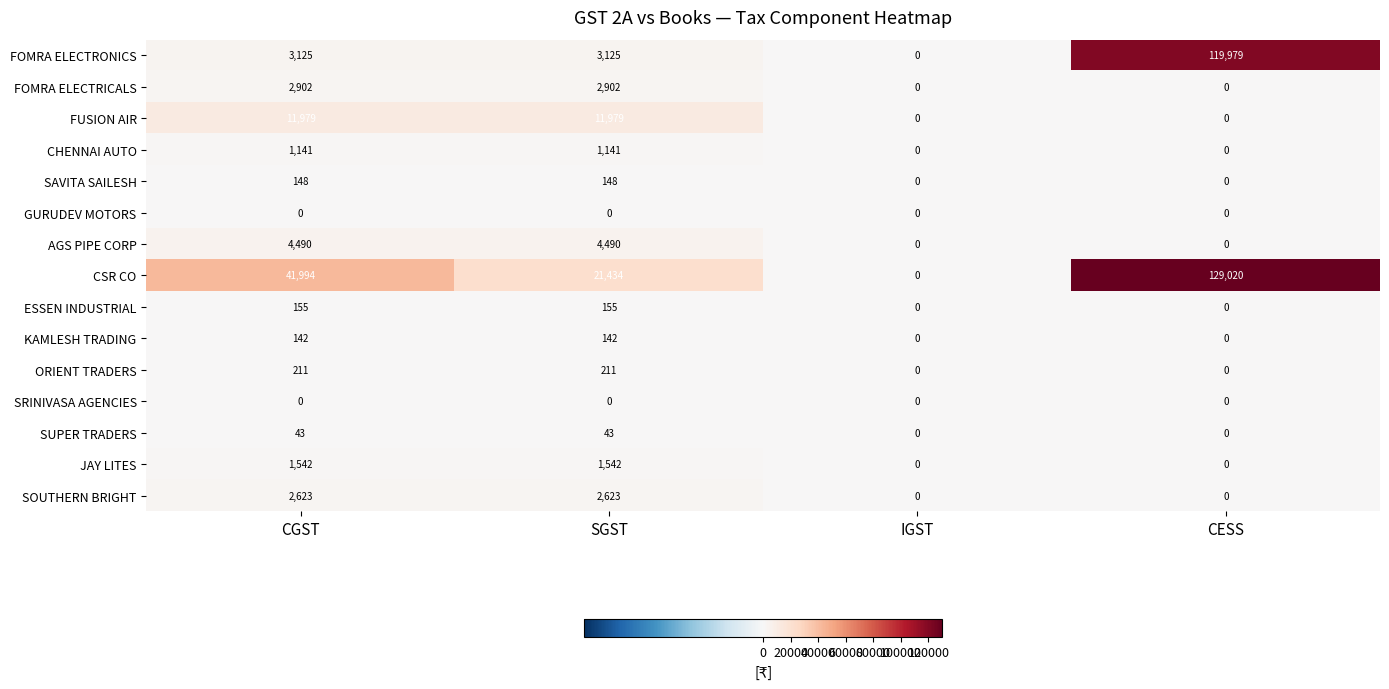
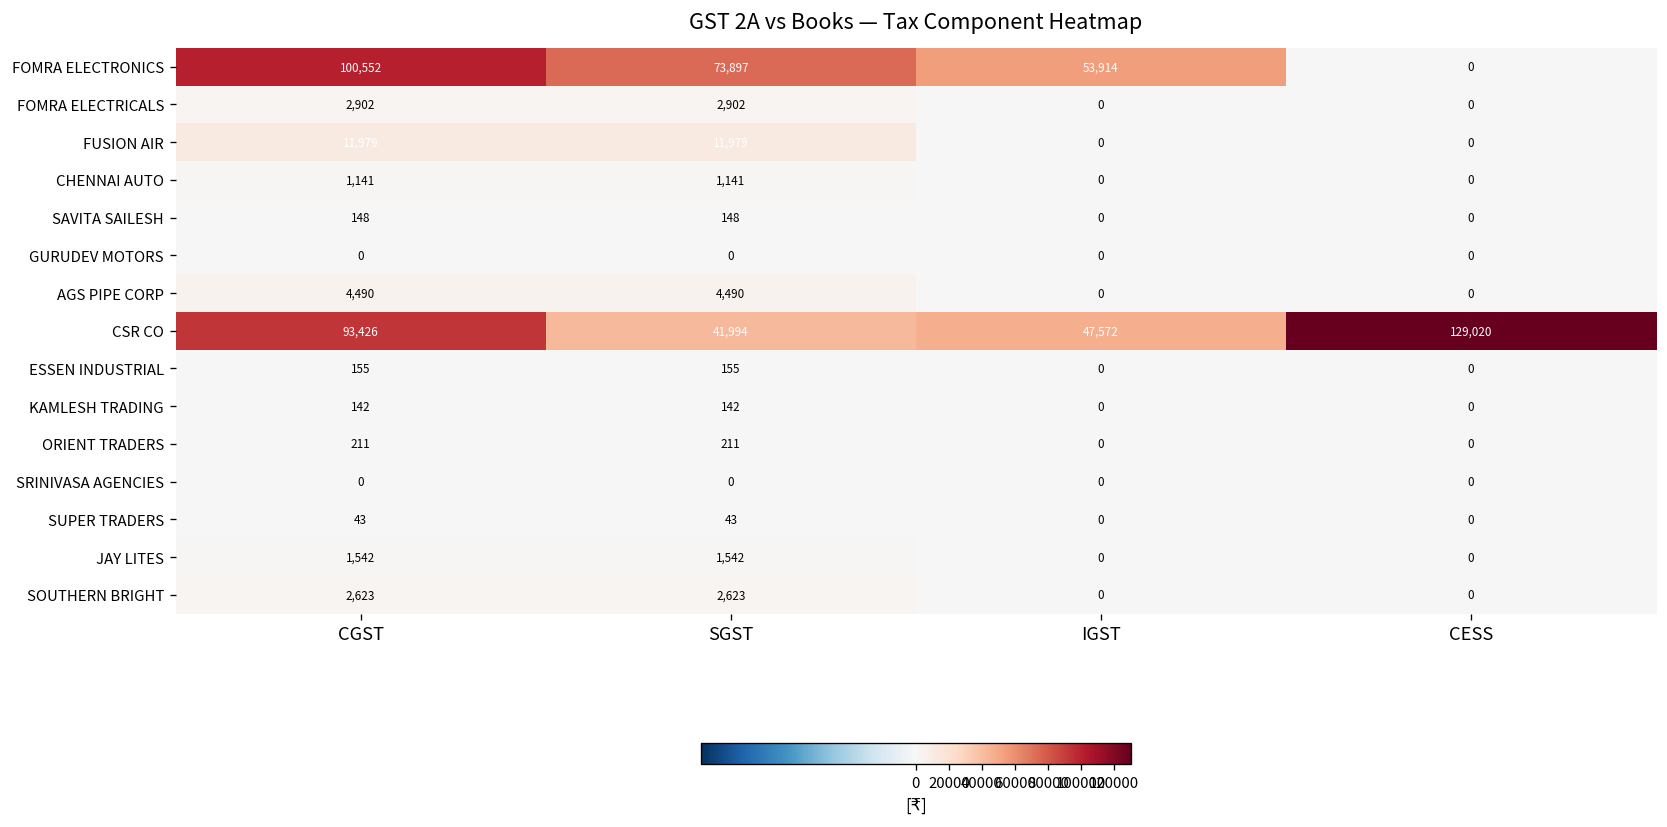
  {
    "FOMRA ELECTRONICS": {
-     "CGST": "3,125",
-     "SGST": "3,125",
-     "IGST": "0",
-     "CESS": "119,979"
+     "CGST": "100,552",
+     "SGST": "73,897",
+     "IGST": "53,914",
+     "CESS": "0"
    },
    "FOMRA ELECTRICALS": {
      "CGST": "2,902",
      "SGST": "2,902",
      "IGST": "0",
      "CESS": "0"
    },
    "FUSION AIR": {
      "IGST": "0",
      "CESS": "0"
    },
    "CHENNAI AUTO": {
      "CGST": "1,141",
      "SGST": "1,141",
      "IGST": "0",
      "CESS": "0"
    },
    "SAVITA SAILESH": {
      "CGST": "148",
      "SGST": "148",
      "IGST": "0",
      "CESS": "0"
    },
    "GURUDEV MOTORS": {
      "CGST": "0",
      "SGST": "0",
      "IGST": "0",
      "CESS": "0"
    },
    "AGS PIPE CORP": {
      "CGST": "4,490",
      "SGST": "4,490",
      "IGST": "0",
      "CESS": "0"
    },
    "CSR CO": {
-     "CGST": "41,994",
-     "SGST": "21,434",
-     "IGST": "0",
+     "CGST": "93,426",
+     "SGST": "41,994",
+     "IGST": "47,572",
      "CESS": "129,020"
    },
    "ESSEN INDUSTRIAL": {
      "CGST": "155",
      "SGST": "155",
      "IGST": "0",
      "CESS": "0"
    },
    "KAMLESH TRADING": {
      "CGST": "142",
      "SGST": "142",
      "IGST": "0",
      "CESS": "0"
    },
    "ORIENT TRADERS": {
      "CGST": "211",
      "SGST": "211",
      "IGST": "0",
      "CESS": "0"
    },
    "SRINIVASA AGENCIES": {
      "CGST": "0",
      "SGST": "0",
      "IGST": "0",
      "CESS": "0"
    },
    "SUPER TRADERS": {
      "CGST": "43",
      "SGST": "43",
      "IGST": "0",
      "CESS": "0"
    },
    "JAY LITES": {
      "CGST": "1,542",
      "SGST": "1,542",
      "IGST": "0",
      "CESS": "0"
    },
    "SOUTHERN BRIGHT": {
      "CGST": "2,623",
      "SGST": "2,623",
      "IGST": "0",
      "CESS": "0"
    }
  }
